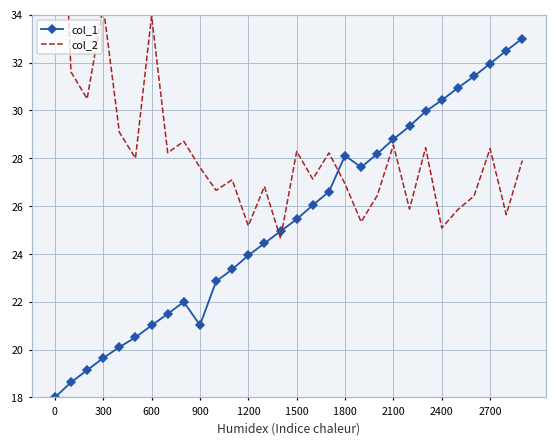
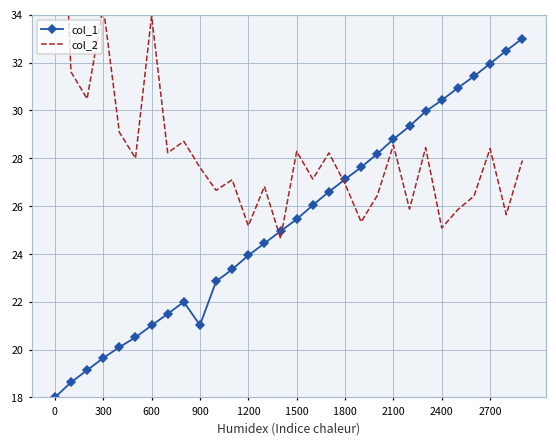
  {
    "col_1": {
      "0": 18.0,
      "300": 19.6,
      "600": 21.0,
      "900": 21.0,
      "1200": 23.9,
      "1500": 25.4,
-     "1800": 28.1,
+     "1800": 27.1,
      "2100": 28.8,
      "2400": 30.4,
      "2700": 32.0
    },
    "col_2": {
      "600": 33.9,
      "900": 27.6,
      "1200": 25.2,
      "1500": 28.3,
      "1800": 26.9,
      "2100": 28.6,
      "2400": 25.1,
      "2700": 28.4
    }
  }
